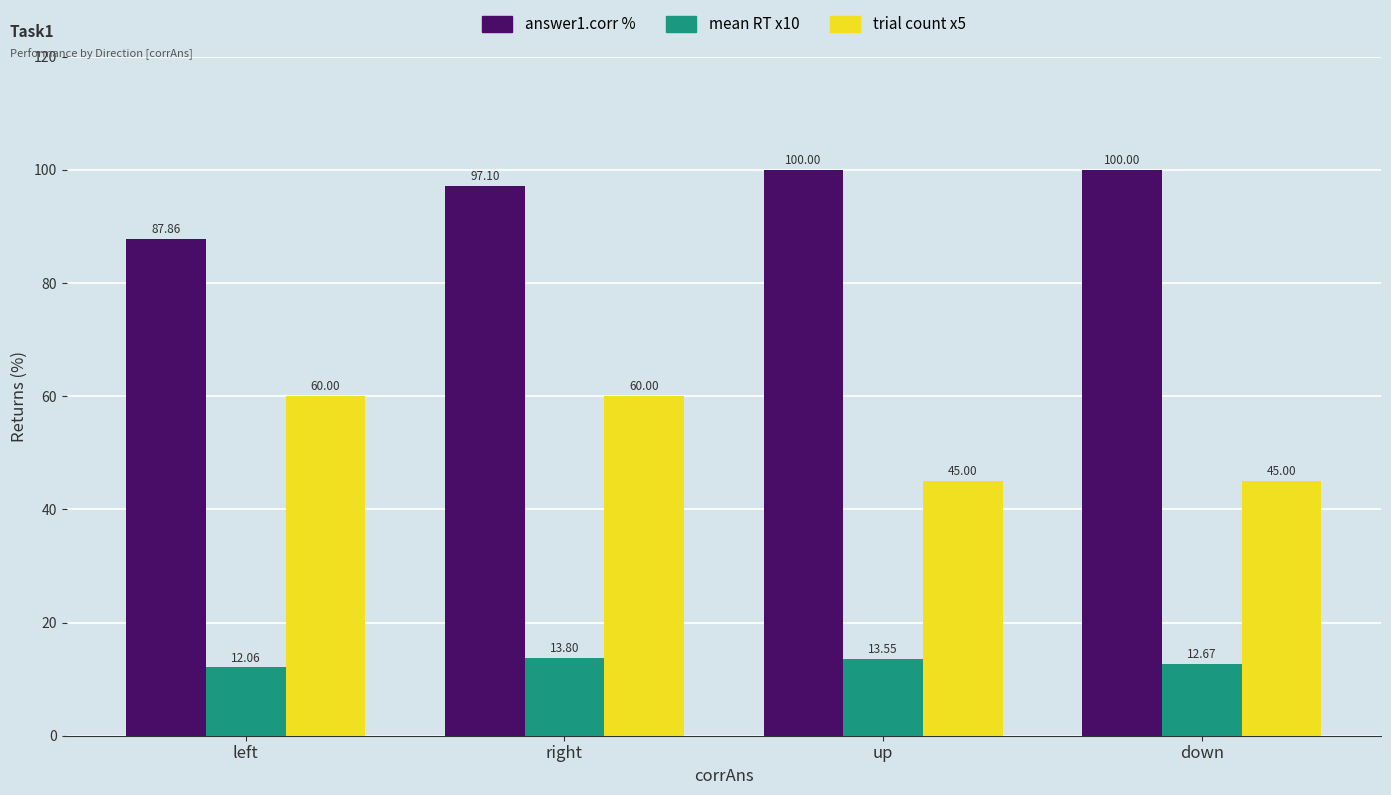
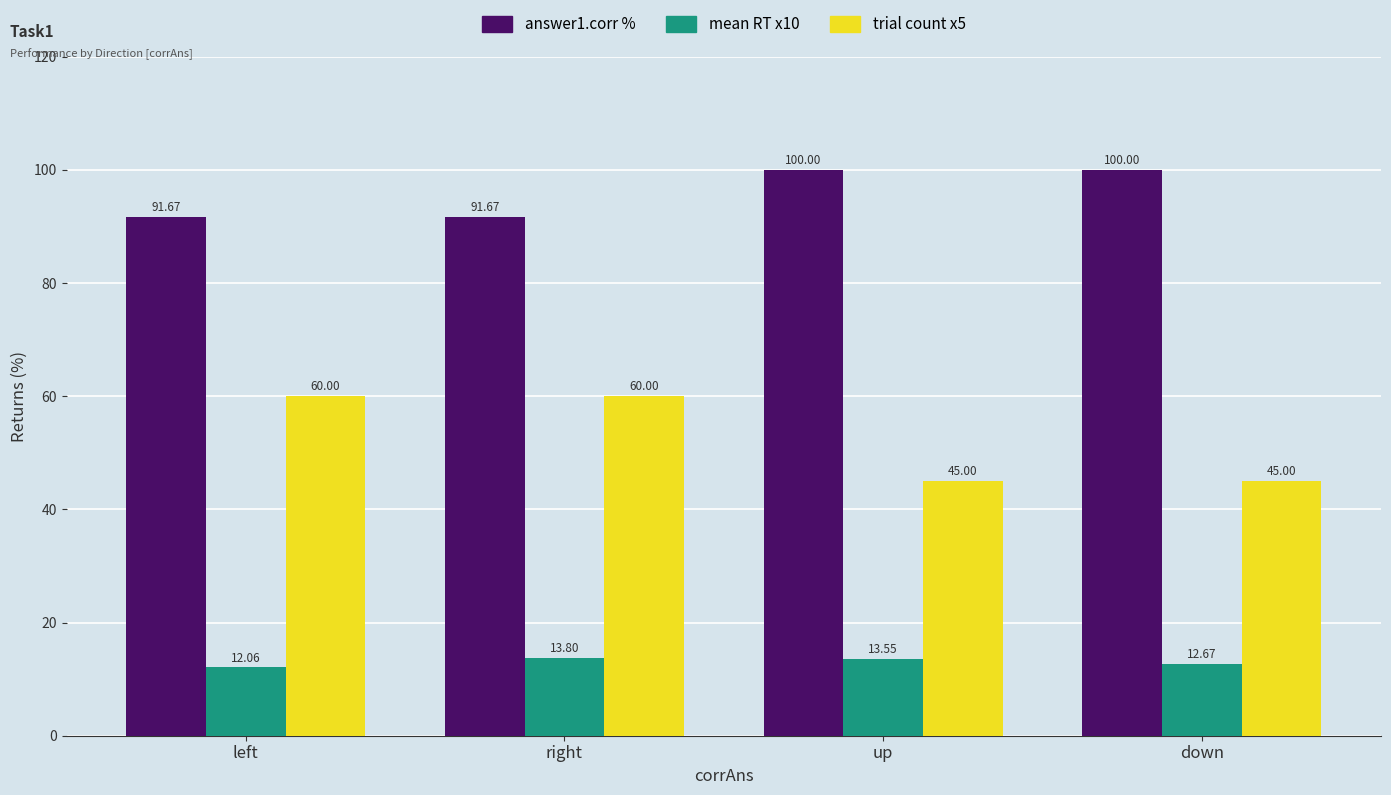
  {
    "answer1.corr %": {
-     "left": 87.86,
-     "right": 97.10,
+     "left": 91.67,
+     "right": 91.67,
      "up": 100.00,
      "down": 100.00
    },
    "mean RT x10": {
      "left": 12.06,
      "right": 13.80,
      "up": 13.55,
      "down": 12.67
    },
    "trial count x5": {
      "left": 60.00,
      "right": 60.00,
      "up": 45.00,
      "down": 45.00
    }
  }
